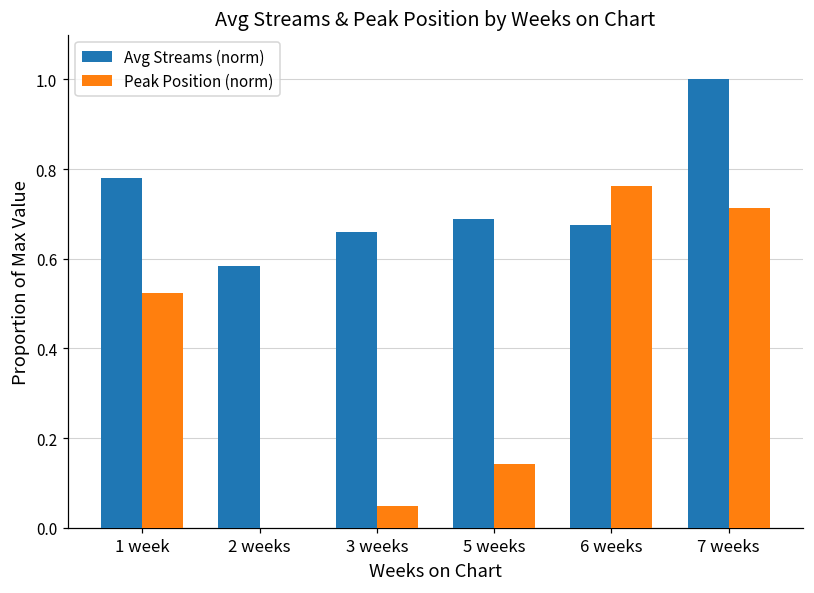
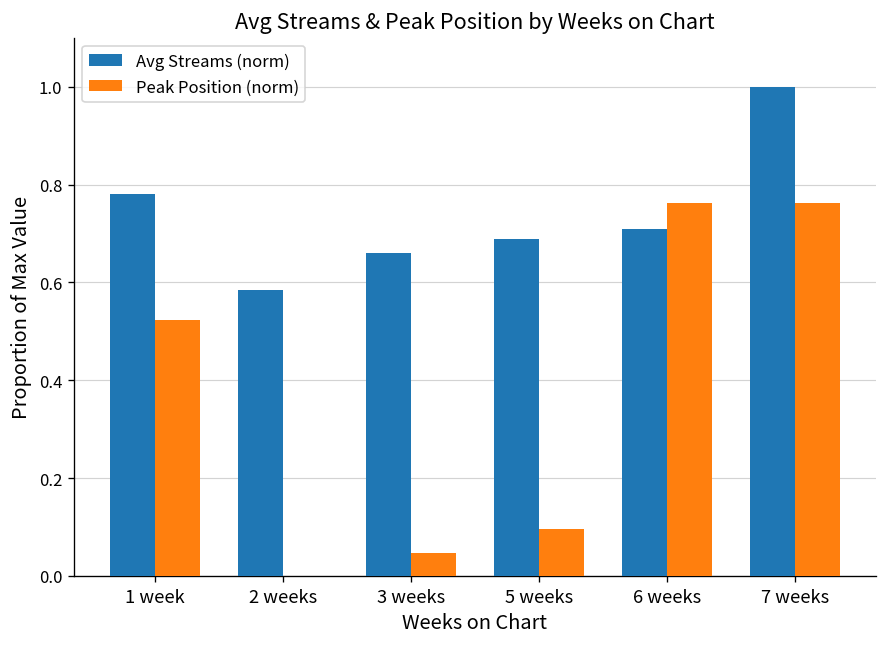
  {
    "Avg Streams (norm)": {
      "1 week": 0.78,
      "2 weeks": 0.58,
      "3 weeks": 0.66,
      "5 weeks": 0.69,
-     "6 weeks": 0.68,
+     "6 weeks": 0.71,
      "7 weeks": 1.00
    },
    "Peak Position (norm)": {
      "1 week": 0.52,
      "2 weeks": 0.00,
      "3 weeks": 0.05,
-     "5 weeks": 0.14,
+     "5 weeks": 0.10,
      "6 weeks": 0.76,
-     "7 weeks": 0.71
+     "7 weeks": 0.76
    }
  }
